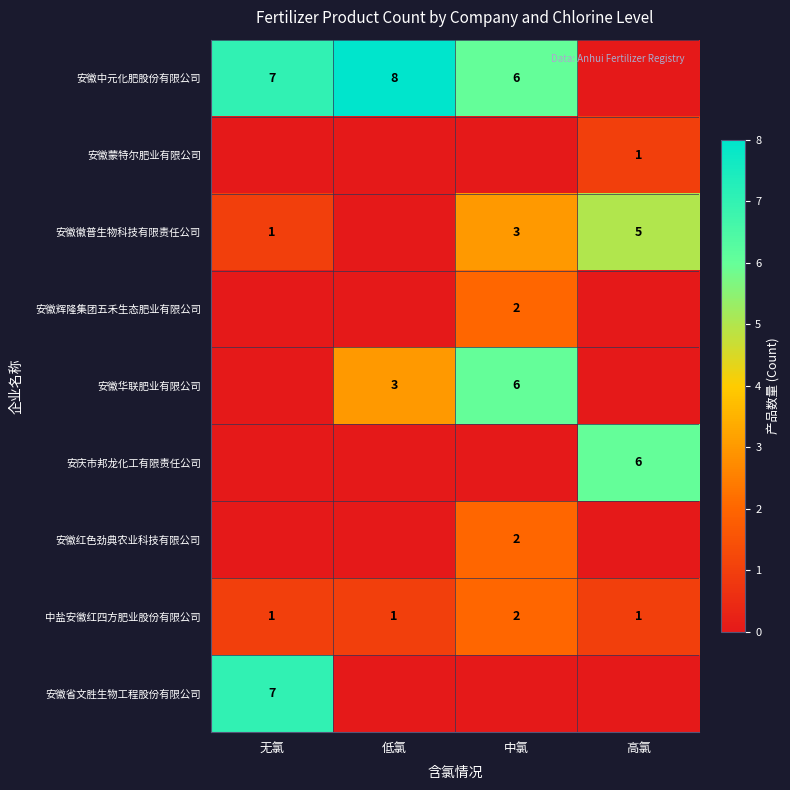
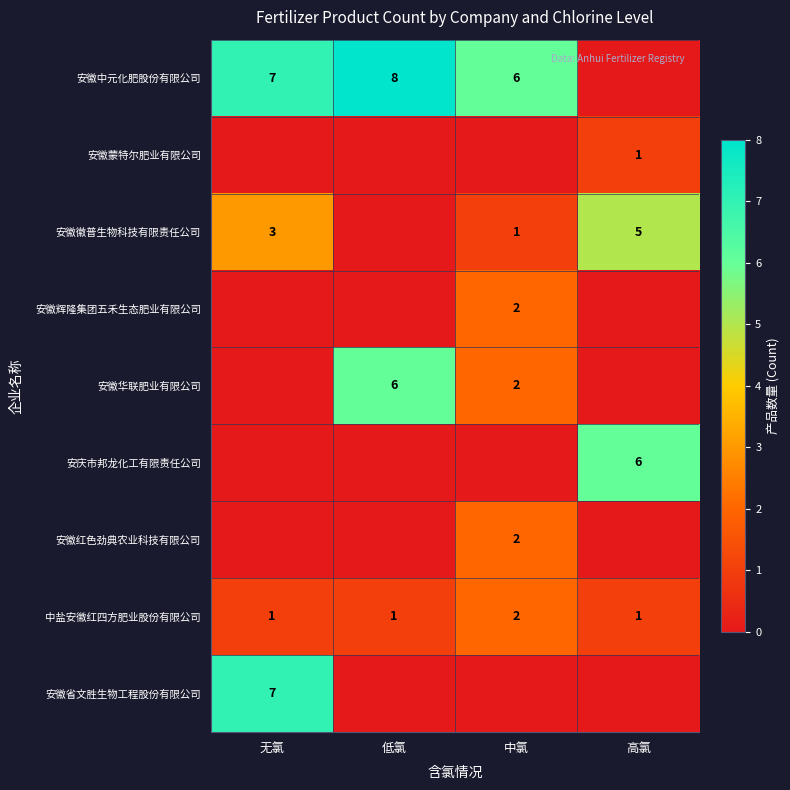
  {
    "安徽中元化肥股份有限公司": {
      "无氯": 7,
      "低氯": 8,
      "中氯": 6
    },
    "安徽蒙特尔肥业有限公司": {
      "高氯": 1
    },
    "安徽徽普生物科技有限责任公司": {
-     "无氯": 1,
-     "中氯": 3,
+     "无氯": 3,
+     "中氯": 1,
      "高氯": 5
    },
    "安徽辉隆集团五禾生态肥业有限公司": {
      "中氯": 2
    },
    "安徽华联肥业有限公司": {
-     "低氯": 3,
-     "中氯": 6
+     "低氯": 6,
+     "中氯": 2
    },
    "安庆市邦龙化工有限责任公司": {
      "高氯": 6
    },
    "安徽红色劲典农业科技有限公司": {
      "中氯": 2
    },
    "中盐安徽红四方肥业股份有限公司": {
      "无氯": 1,
      "低氯": 1,
      "中氯": 2,
      "高氯": 1
    },
    "安徽省文胜生物工程股份有限公司": {
      "无氯": 7
    }
  }
